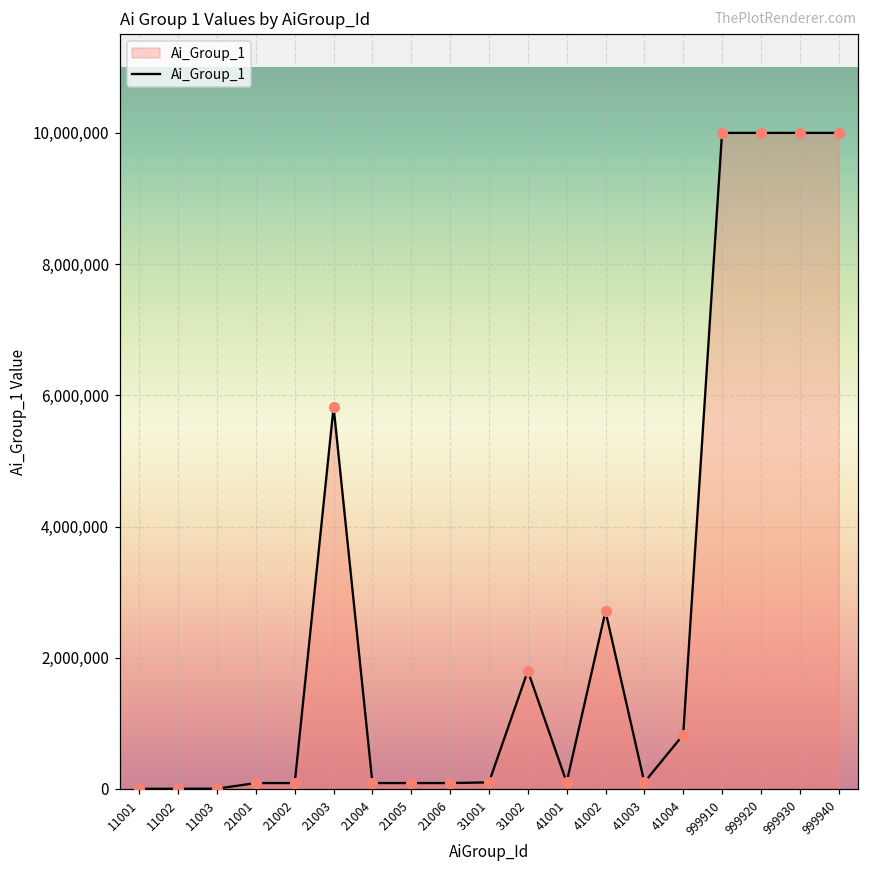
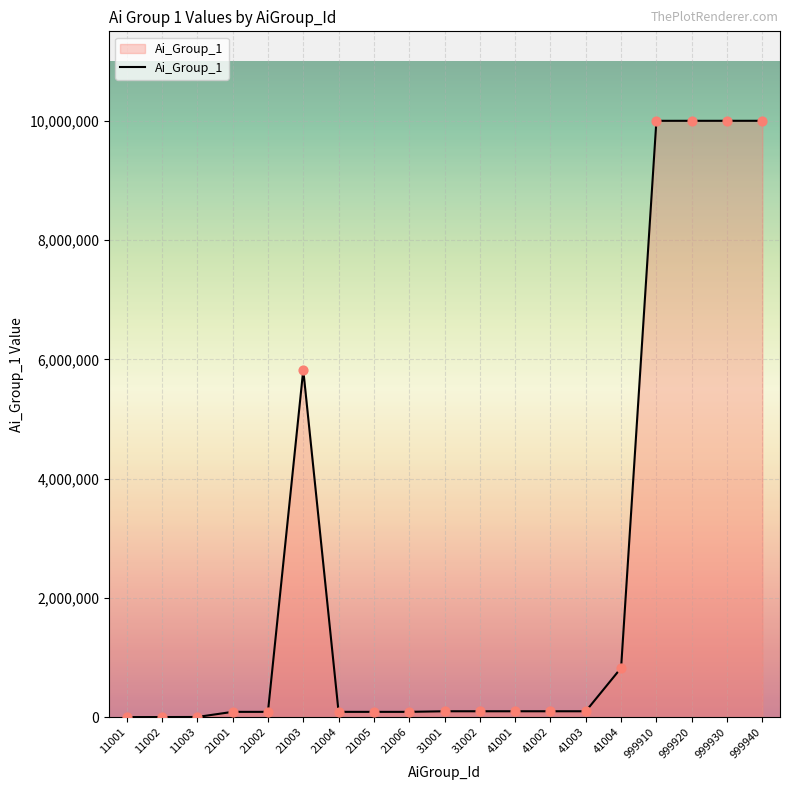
  {
    "11001": "0",
    "11002": "0",
    "11003": "0",
    "21001": "100,000",
    "21002": "100,000",
    "21003": "5,800,000",
    "21004": "100,000",
    "21005": "100,000",
    "21006": "100,000",
    "31001": "100,000",
-   "31002": "1,800,000",
+   "31002": "100,000",
    "41001": "100,000",
-   "41002": "2,700,000",
+   "41002": "100,000",
    "41003": "100,000",
    "41004": "800,000",
    "999910": "10,000,000",
    "999920": "10,000,000",
    "999930": "10,000,000",
    "999940": "10,000,000"
  }
